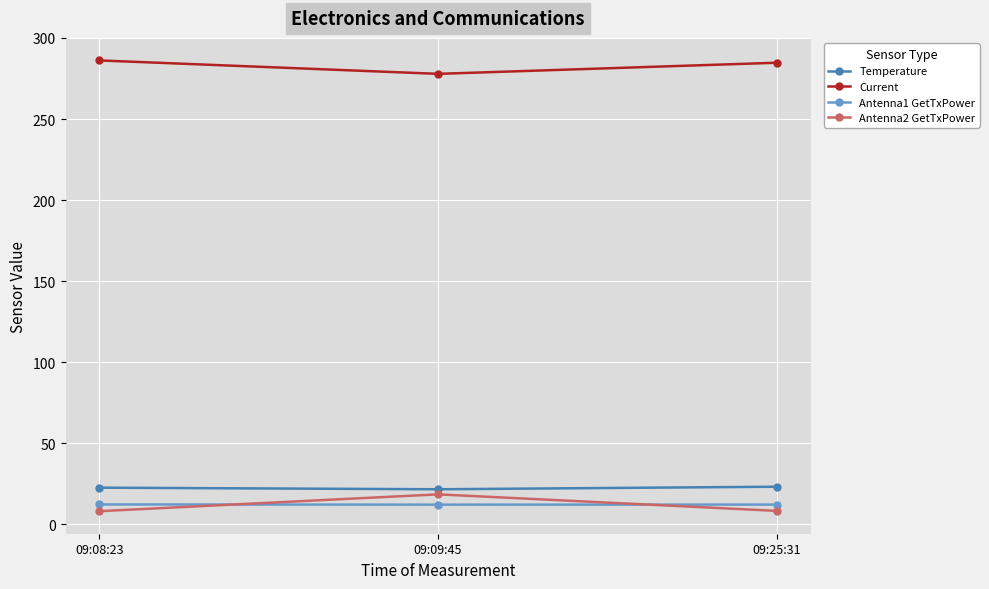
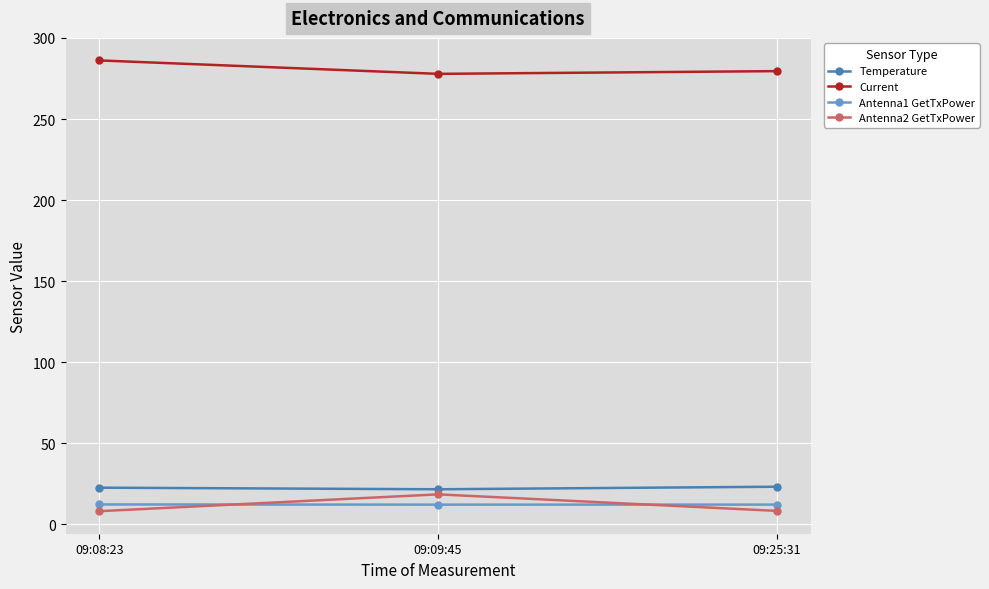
  {
    "Current": {
      "09:08:23": 286,
      "09:09:45": 278,
-     "09:25:31": 285
+     "09:25:31": 280
    },
    "Antenna2 GetTxPower": {
      "09:08:23": 8,
      "09:09:45": 19,
      "09:25:31": 8
    }
  }
